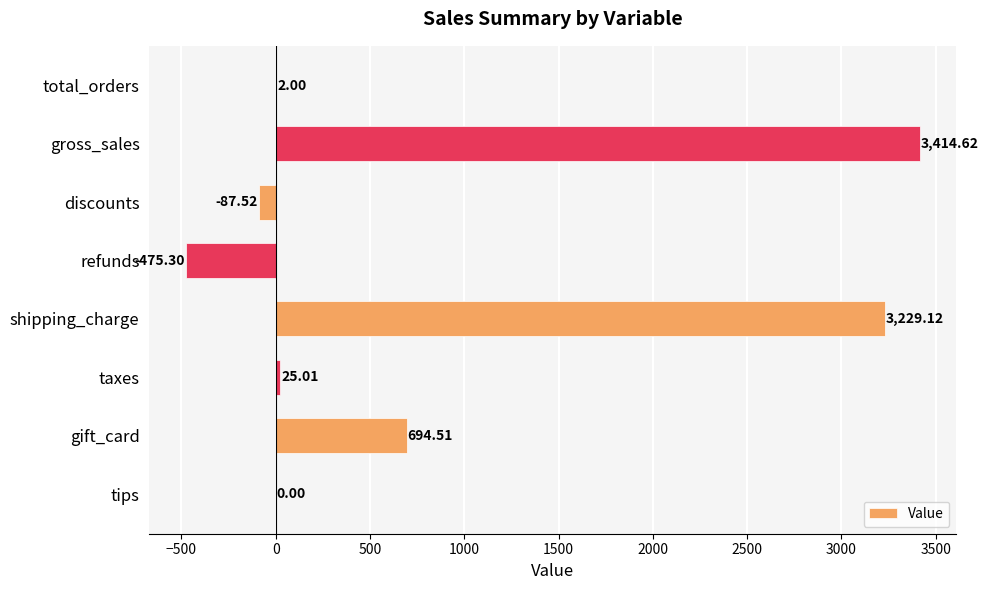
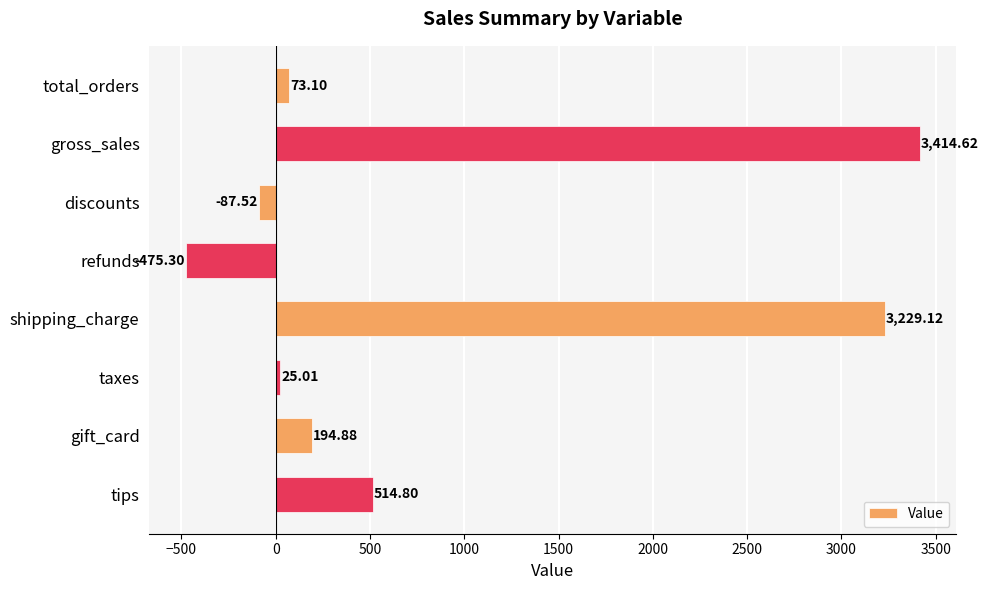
  {
-   "total_orders": "2.00",
+   "total_orders": "73.10",
    "gross_sales": "3,414.62",
    "discounts": "-87.52",
    "refunds": "-475.30",
    "shipping_charge": "3,229.12",
    "taxes": "25.01",
-   "gift_card": "694.51",
-   "tips": "0.00"
+   "gift_card": "194.88",
+   "tips": "514.80"
  }
